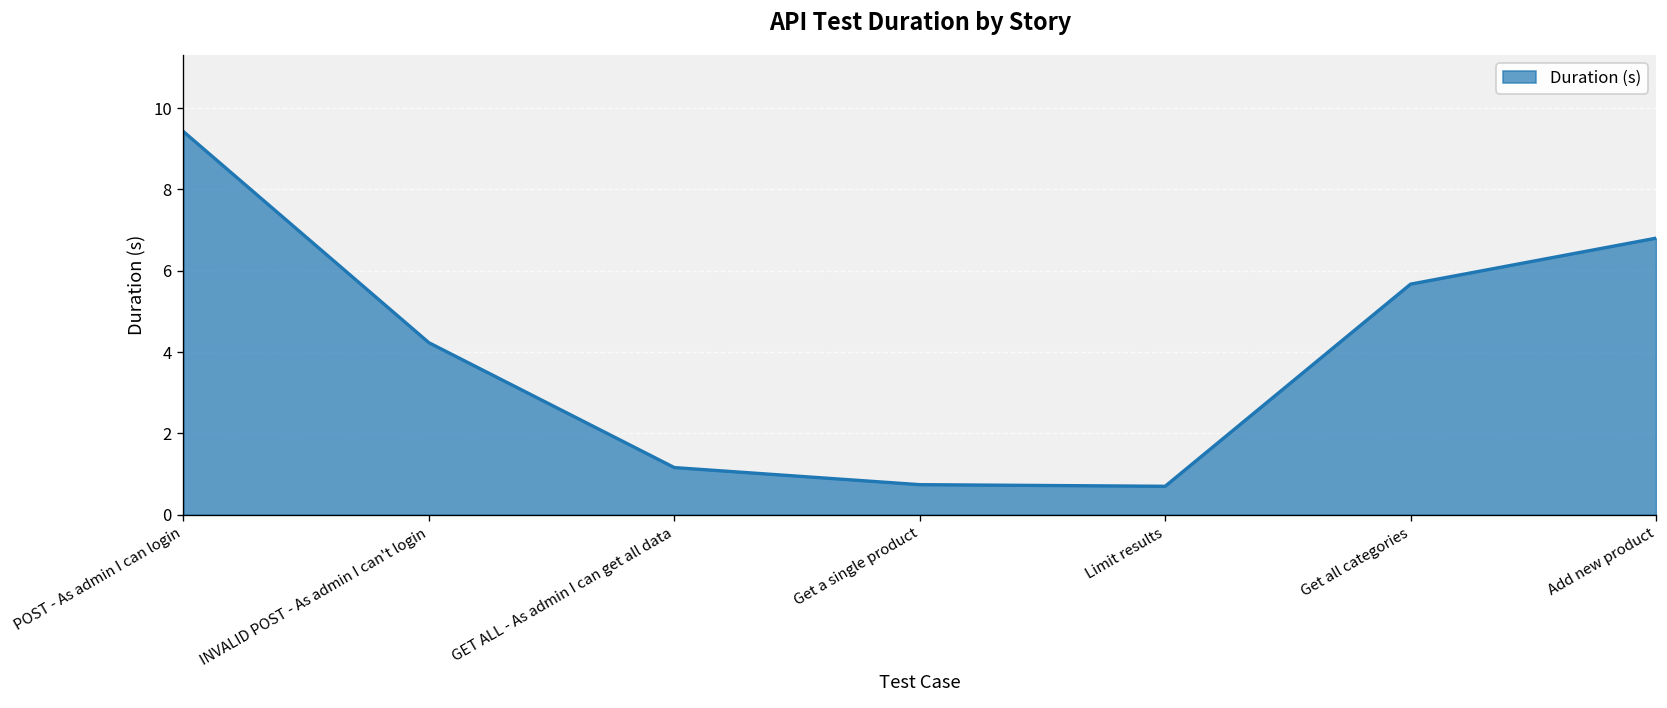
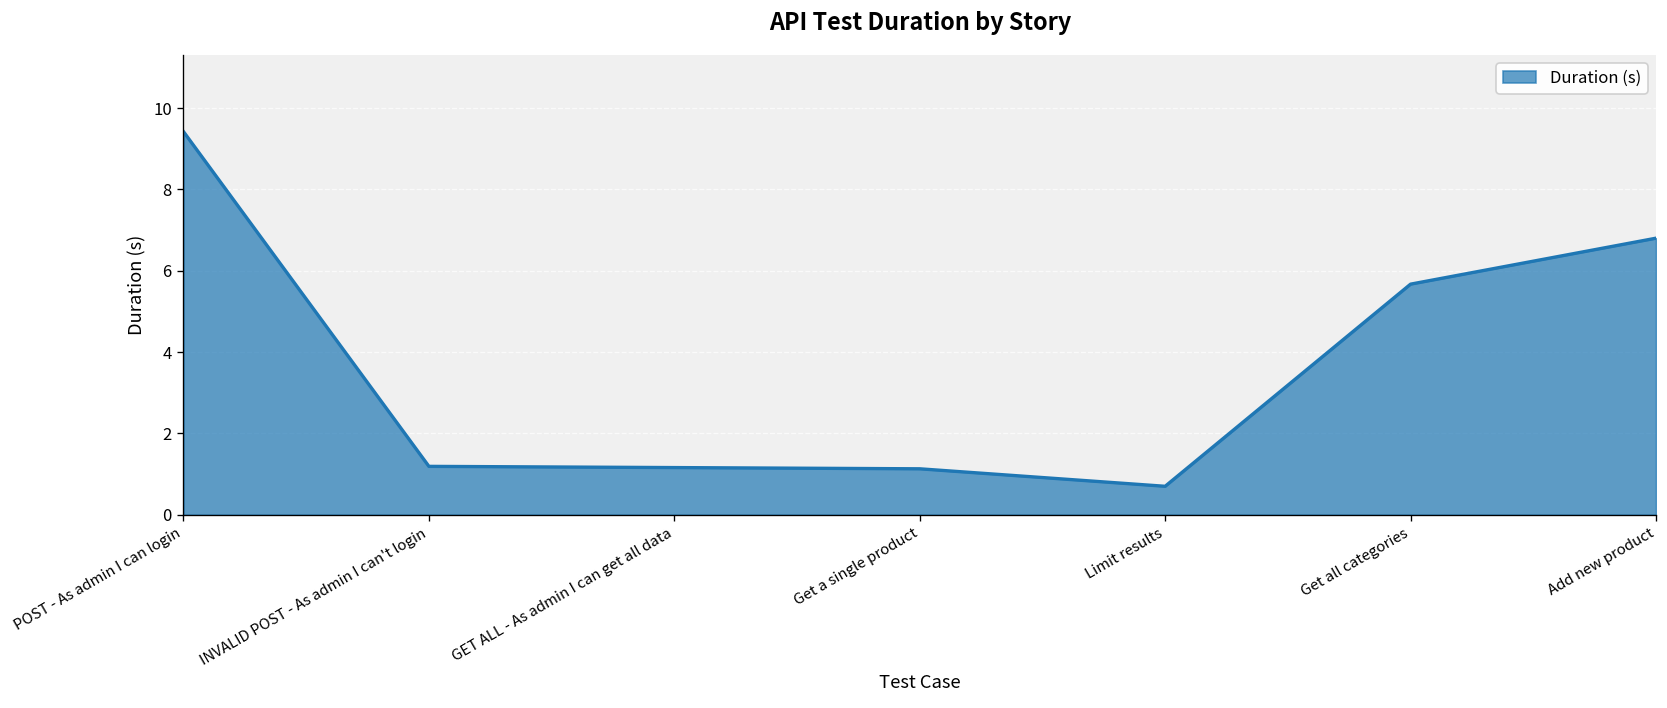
  {
    "POST - As admin I can login": 9.4,
-   "INVALID POST - As admin I can't login": 4.2,
+   "INVALID POST - As admin I can't login": 1.2,
    "GET ALL - As admin I can get all data": 1.2,
-   "Get a single product": 0.7,
+   "Get a single product": 1.1,
    "Limit results": 0.7,
    "Get all categories": 5.7,
    "Add new product": 6.8
  }
